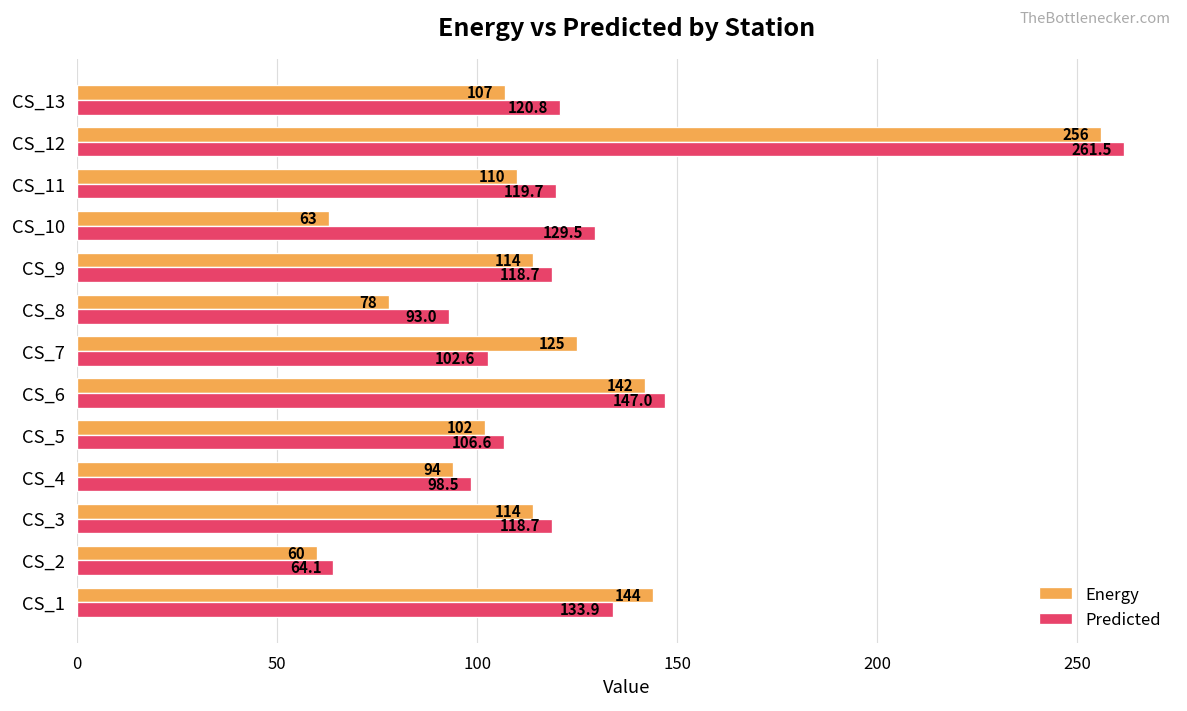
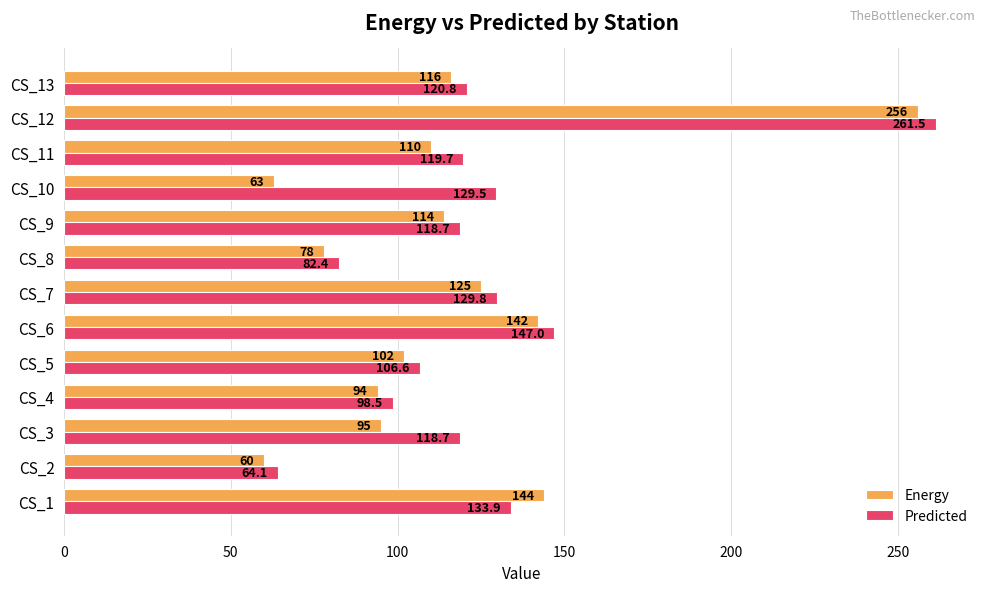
  {
    "Energy": {
-     "CS_13": 107,
+     "CS_13": 116,
      "CS_12": 256,
      "CS_11": 110,
      "CS_10": 63,
      "CS_9": 114,
      "CS_8": 78,
      "CS_7": 125,
      "CS_6": 142,
      "CS_5": 102,
      "CS_4": 94,
-     "CS_3": 114,
+     "CS_3": 95,
      "CS_2": 60,
      "CS_1": 144
    },
    "Predicted": {
      "CS_13": 120.8,
      "CS_12": 261.5,
      "CS_11": 119.7,
      "CS_10": 129.5,
      "CS_9": 118.7,
-     "CS_8": 93.0,
-     "CS_7": 102.6,
+     "CS_8": 82.4,
+     "CS_7": 129.8,
      "CS_6": 147.0,
      "CS_5": 106.6,
      "CS_4": 98.5,
      "CS_3": 118.7,
      "CS_2": 64.1,
      "CS_1": 133.9
    }
  }
